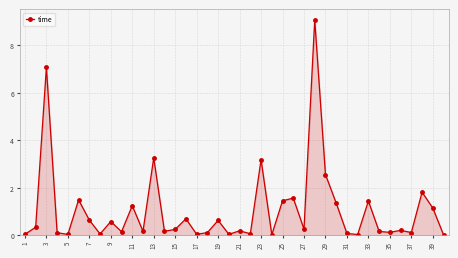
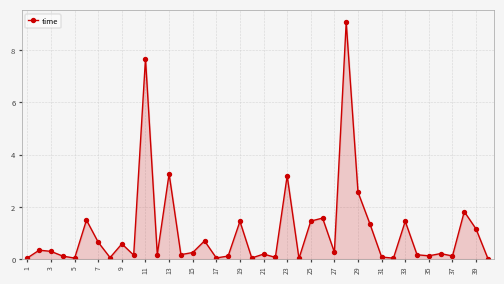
  {
    "1": 0.0,
-   "3": 7.1,
+   "3": 0.3,
    "5": 0.0,
    "7": 0.6,
    "9": 0.6,
-   "11": 1.3,
+   "11": 7.7,
    "13": 3.3,
    "15": 0.3,
    "17": 0.0,
-   "19": 0.6,
+   "19": 1.5,
    "21": 0.2,
    "23": 3.2,
    "25": 1.5,
    "27": 0.3,
    "29": 2.6,
    "31": 0.1,
    "33": 1.5,
    "35": 0.1,
    "37": 0.1,
    "39": 1.2
  }
